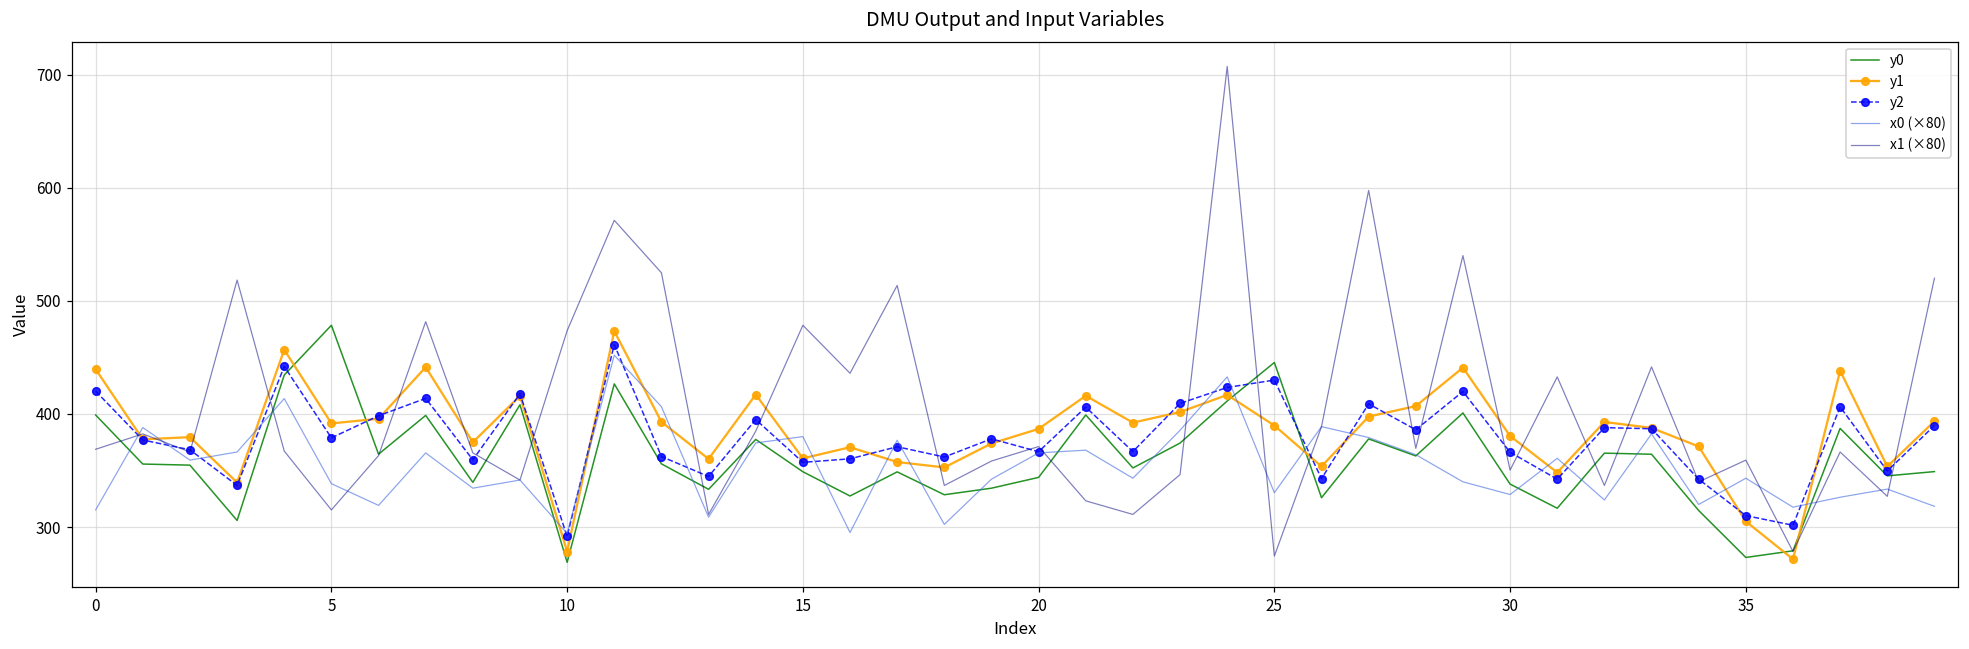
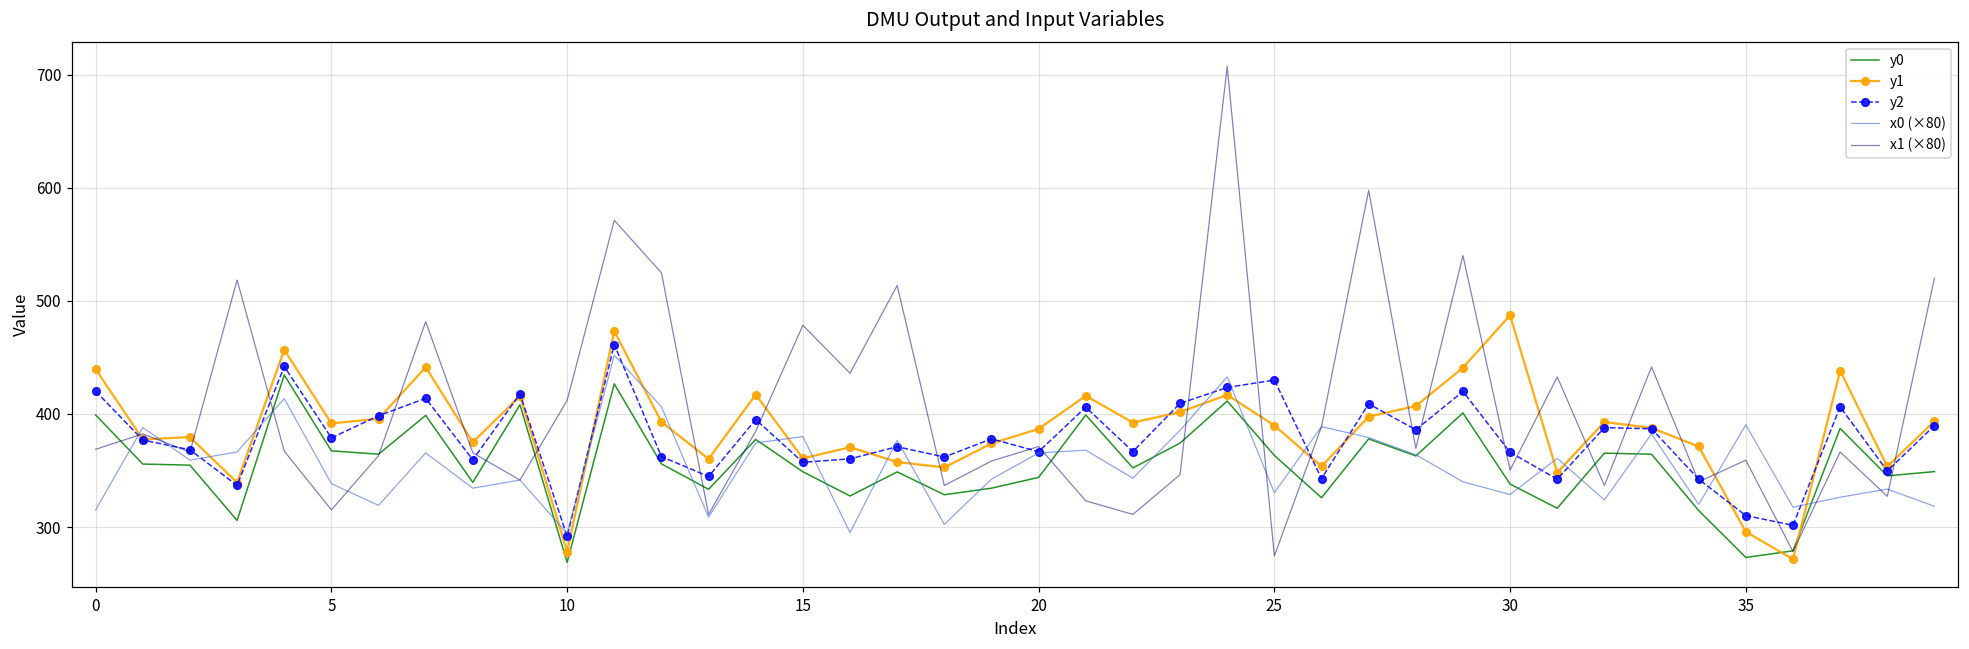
  {
    "y0": {
      "0": 399,
-     "5": 478,
+     "5": 367,
      "10": 269,
      "15": 349,
      "20": 344,
-     "25": 446,
+     "25": 363,
      "30": 338,
      "35": 273
    },
    "y1": {
      "0": 440,
      "5": 392,
      "10": 278,
      "15": 361,
      "20": 387,
      "25": 390,
-     "30": 381,
-     "35": 305
+     "30": 487,
+     "35": 296
    },
    "y2": {
      "0": 420,
      "5": 379,
      "10": 292,
      "15": 357,
      "25": 430,
      "30": 366,
      "35": 310
    },
    "x0 (×80)": {
      "0": 315,
      "5": 338,
      "10": 294,
      "15": 380,
      "25": 330,
      "30": 329,
-     "35": 343
+     "35": 390
    },
    "x1 (×80)": {
      "0": 369,
      "5": 315,
-     "10": 474,
+     "10": 412,
      "15": 478,
      "20": 371,
      "25": 274,
      "30": 350,
      "35": 359
    }
  }
